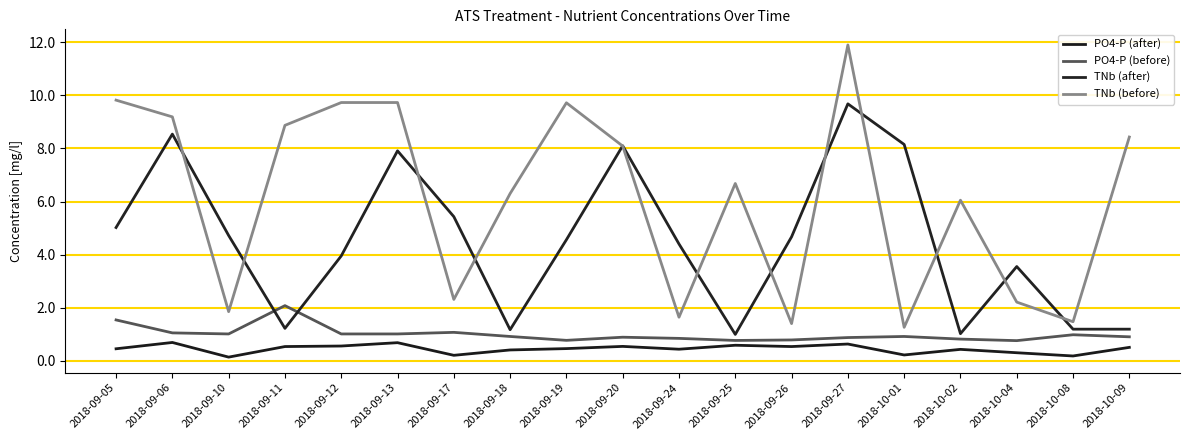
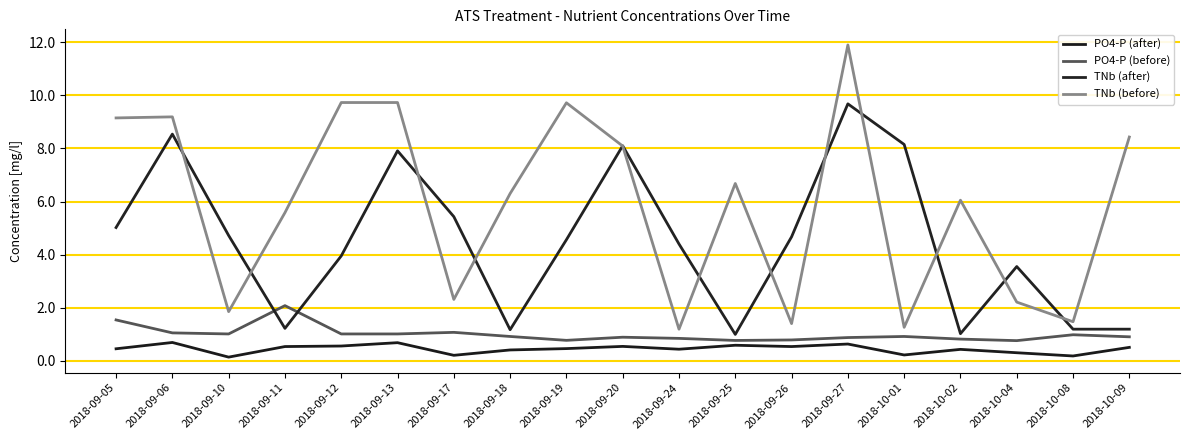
  {
    "PO4-P (before)": {
      "2018-09-05": 1.5,
      "2018-09-06": 1.1,
      "2018-09-10": 1.0,
      "2018-09-11": 2.1,
      "2018-09-12": 1.0,
      "2018-09-13": 1.0,
      "2018-09-17": 1.1,
      "2018-09-18": 0.9,
      "2018-09-19": 0.8,
      "2018-09-20": 0.9,
      "2018-09-24": 0.8,
      "2018-09-25": 0.8,
      "2018-09-26": 0.8,
      "2018-09-27": 0.9,
      "2018-10-01": 0.9,
      "2018-10-02": 0.8,
      "2018-10-04": 0.8,
      "2018-10-08": 1.0,
      "2018-10-09": 0.9
    },
    "TNb (before)": {
-     "2018-09-05": 9.8,
+     "2018-09-05": 9.2,
      "2018-09-06": 9.2,
      "2018-09-10": 1.9,
-     "2018-09-11": 8.9,
+     "2018-09-11": 5.6,
      "2018-09-12": 9.7,
      "2018-09-13": 9.7,
      "2018-09-17": 2.3,
      "2018-09-18": 6.3,
      "2018-09-19": 9.7,
-     "2018-09-24": 1.6,
+     "2018-09-24": 1.2,
      "2018-09-25": 6.7,
      "2018-09-26": 1.4,
      "2018-09-27": 11.9,
      "2018-10-01": 1.3,
      "2018-10-02": 6.1,
      "2018-10-04": 2.2,
      "2018-10-08": 1.5,
      "2018-10-09": 8.4
    }
  }
